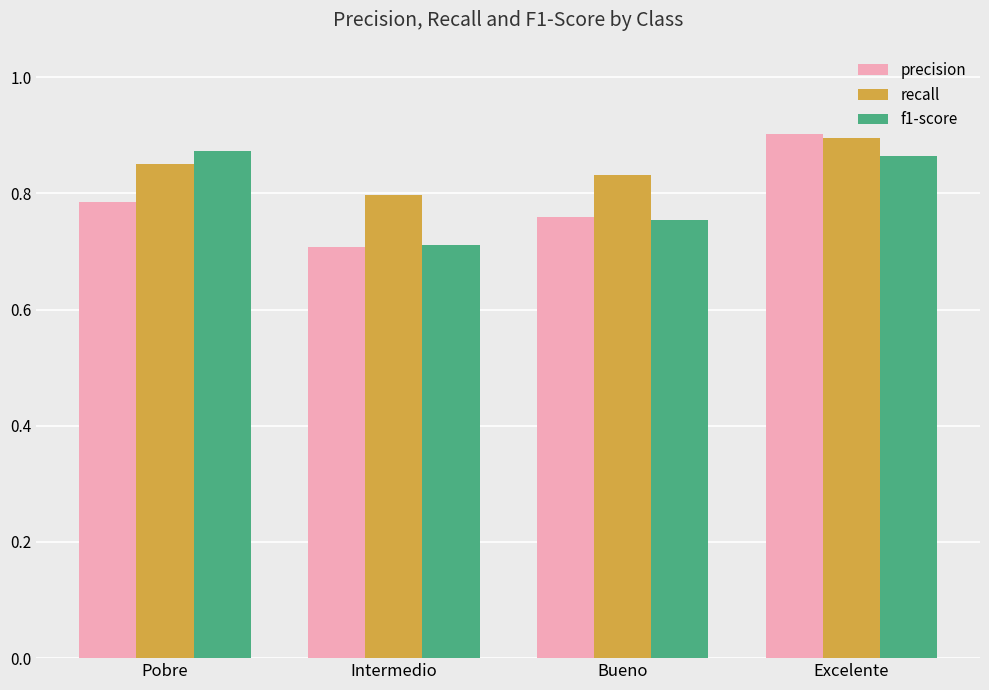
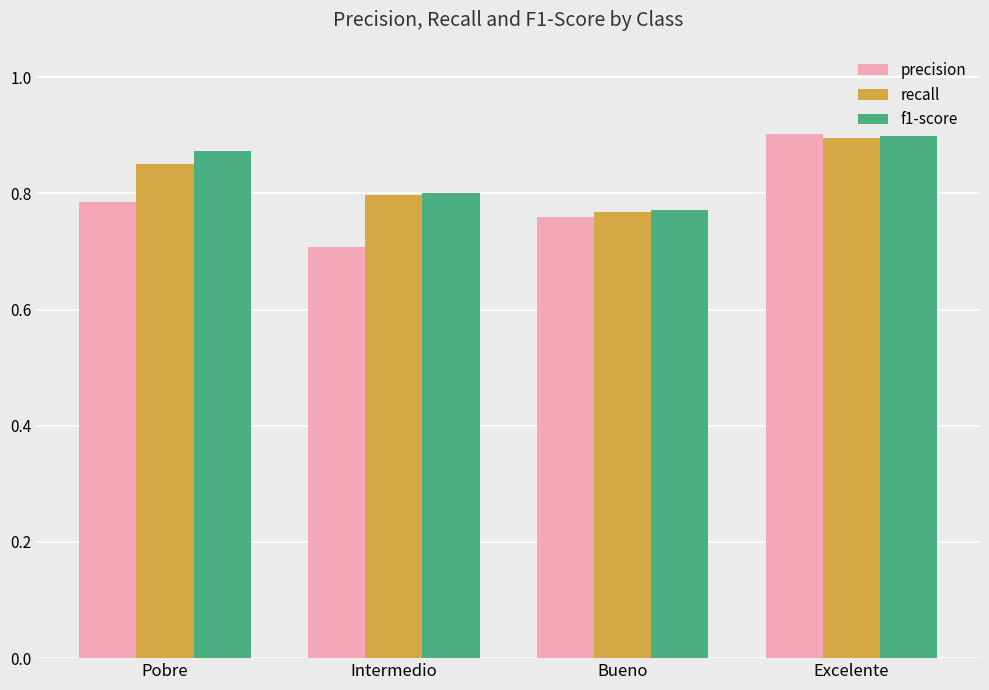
  {
    "precision": {
      "Pobre": 0.78,
      "Intermedio": 0.71,
      "Bueno": 0.76,
      "Excelente": 0.90
    },
    "recall": {
      "Pobre": 0.85,
      "Intermedio": 0.80,
-     "Bueno": 0.83,
+     "Bueno": 0.77,
      "Excelente": 0.90
    },
    "f1-score": {
      "Pobre": 0.87,
-     "Intermedio": 0.71,
-     "Bueno": 0.75,
-     "Excelente": 0.86
+     "Intermedio": 0.80,
+     "Bueno": 0.77,
+     "Excelente": 0.90
    }
  }
